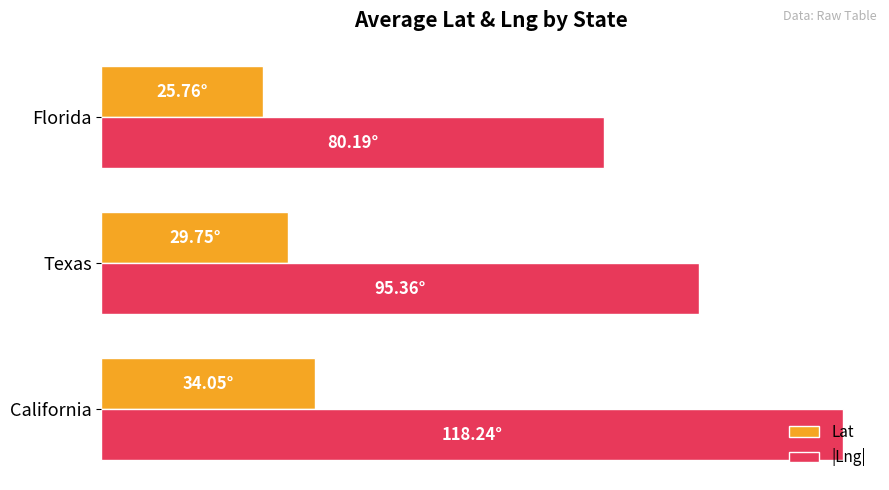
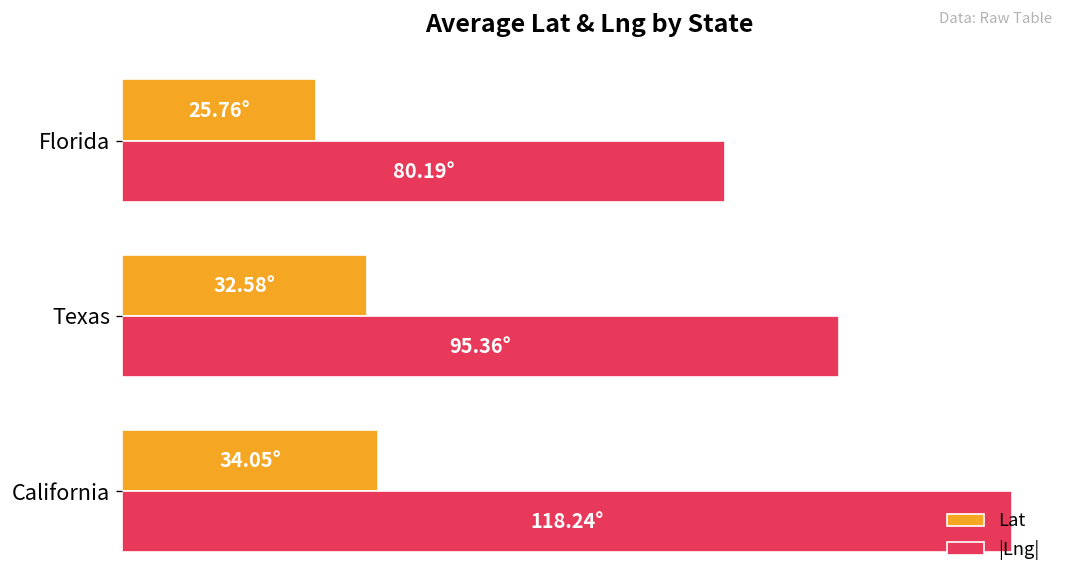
  {
    "Lat": {
      "Florida": "25.76°",
-     "Texas": "29.75°",
+     "Texas": "32.58°",
      "California": "34.05°"
    },
    "|Lng|": {
      "Florida": "80.19°",
      "Texas": "95.36°",
      "California": "118.24°"
    }
  }
